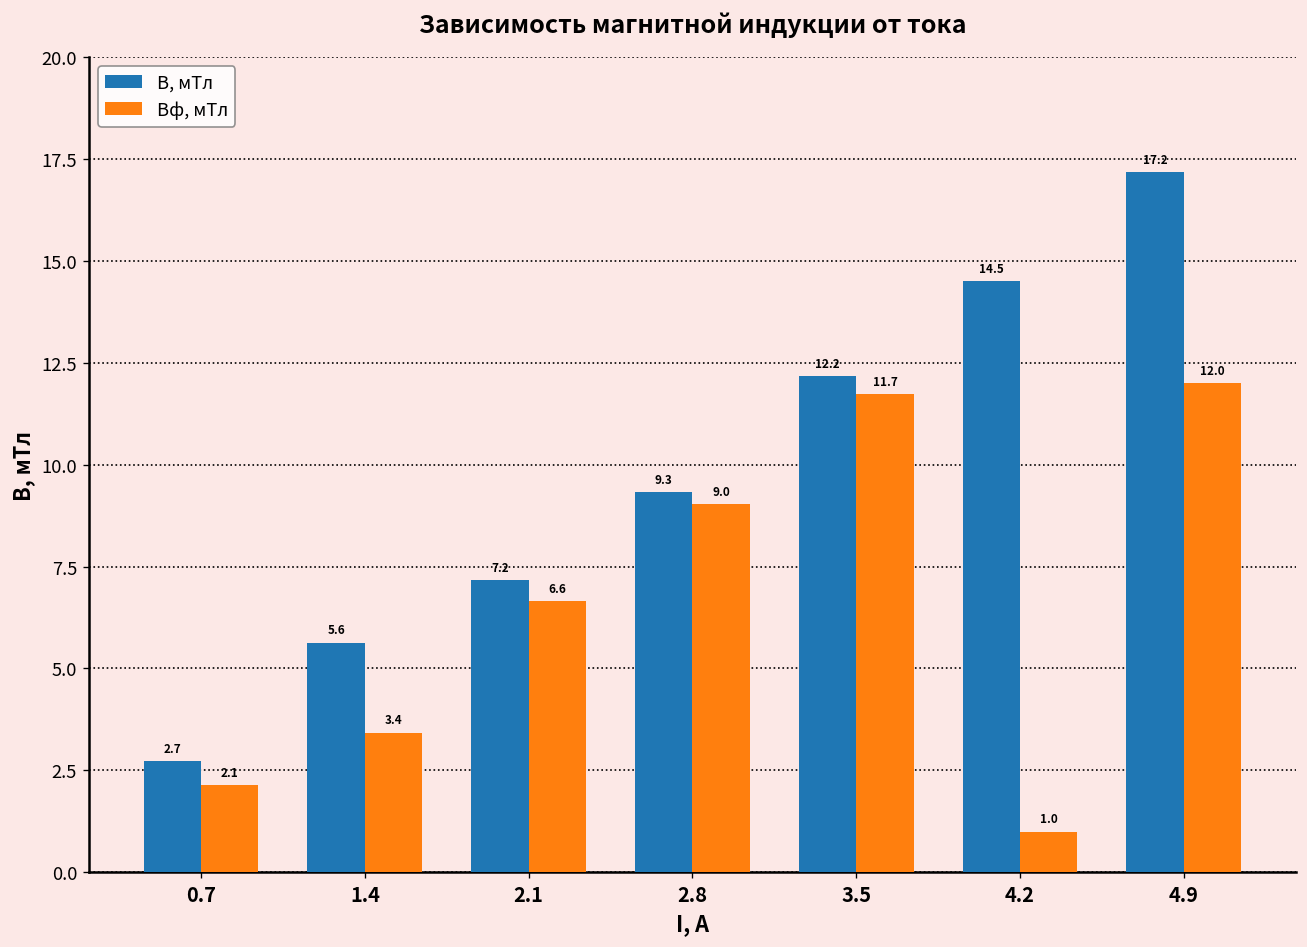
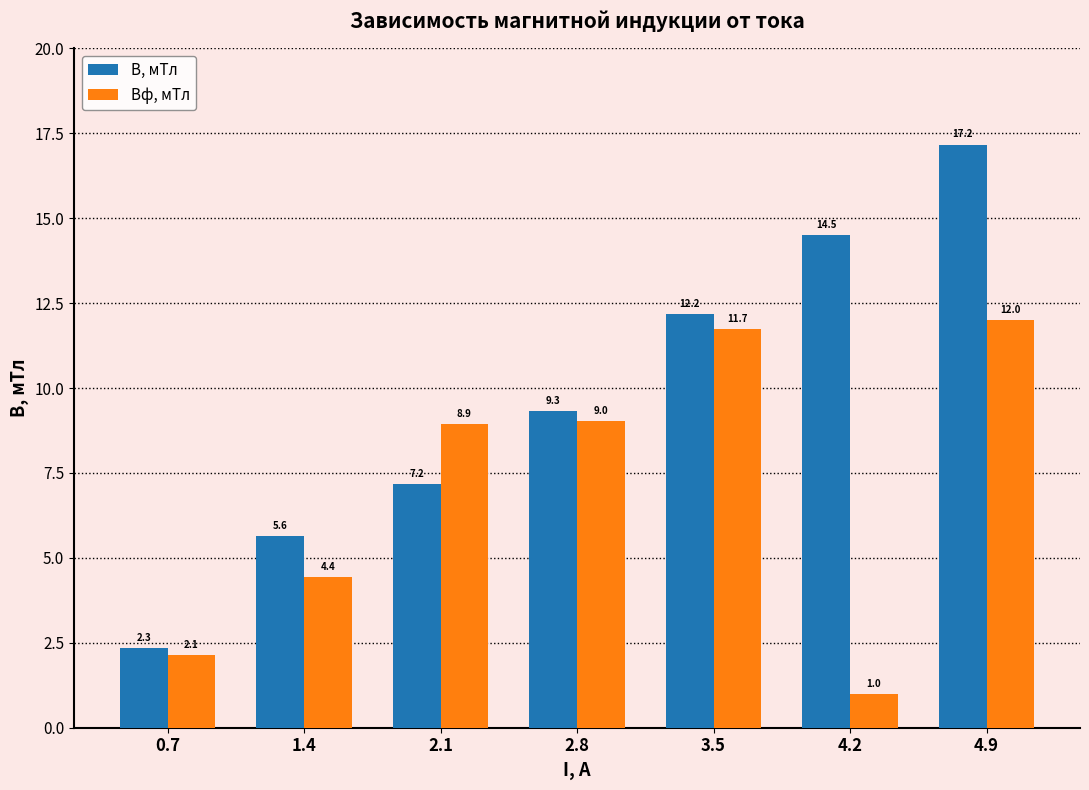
  {
    "B, мТл": {
-     "0.7": 2.7,
+     "0.7": 2.3,
      "1.4": 5.6,
      "2.1": 7.2,
      "2.8": 9.3,
      "3.5": 12.2,
      "4.2": 14.5,
      "4.9": 17.2
    },
    "Bф, мТл": {
      "0.7": 2.1,
-     "1.4": 3.4,
-     "2.1": 6.6,
+     "1.4": 4.4,
+     "2.1": 8.9,
      "2.8": 9.0,
      "3.5": 11.7,
      "4.2": 1.0,
      "4.9": 12.0
    }
  }
